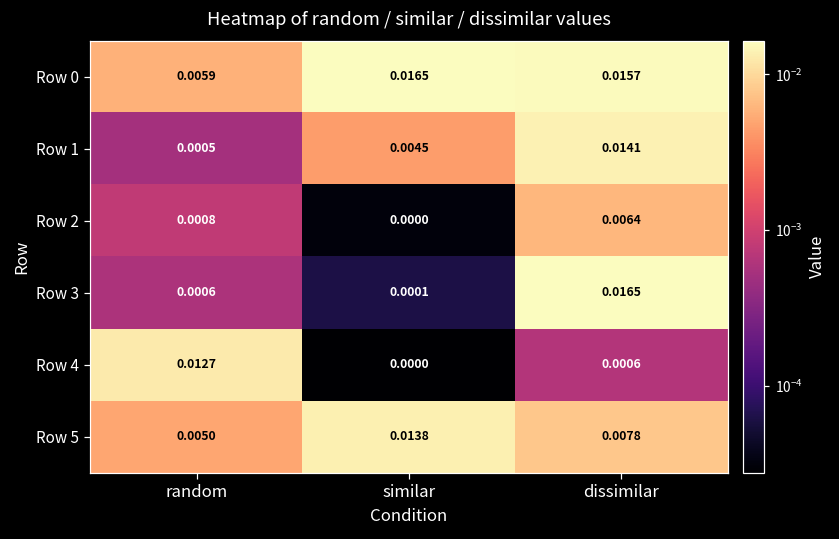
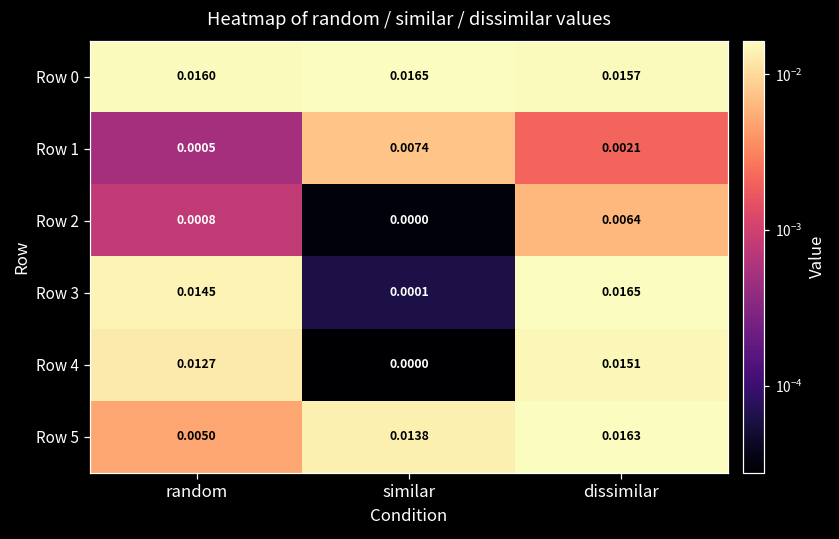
  {
    "Row 0": {
-     "random": 0.0059,
+     "random": 0.0160,
      "similar": 0.0165,
      "dissimilar": 0.0157
    },
    "Row 1": {
      "random": 0.0005,
-     "similar": 0.0045,
-     "dissimilar": 0.0141
+     "similar": 0.0074,
+     "dissimilar": 0.0021
    },
    "Row 2": {
      "random": 0.0008,
      "similar": 0.0000,
      "dissimilar": 0.0064
    },
    "Row 3": {
-     "random": 0.0006,
+     "random": 0.0145,
      "similar": 0.0001,
      "dissimilar": 0.0165
    },
    "Row 4": {
      "random": 0.0127,
      "similar": 0.0000,
-     "dissimilar": 0.0006
+     "dissimilar": 0.0151
    },
    "Row 5": {
      "random": 0.0050,
      "similar": 0.0138,
-     "dissimilar": 0.0078
+     "dissimilar": 0.0163
    }
  }
